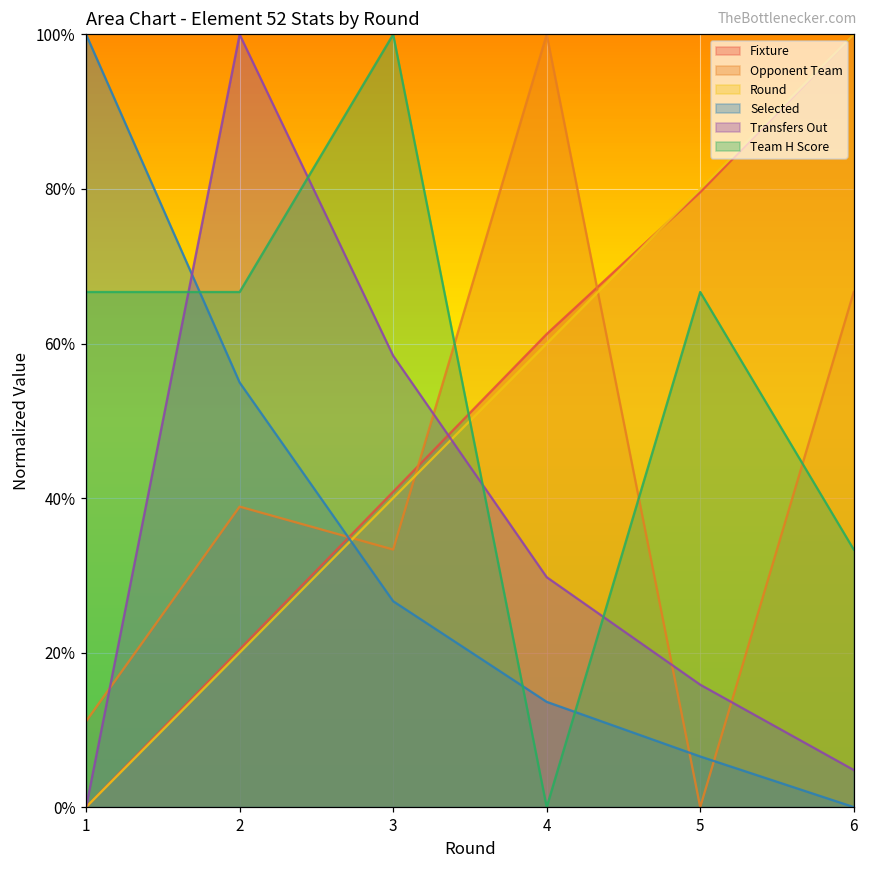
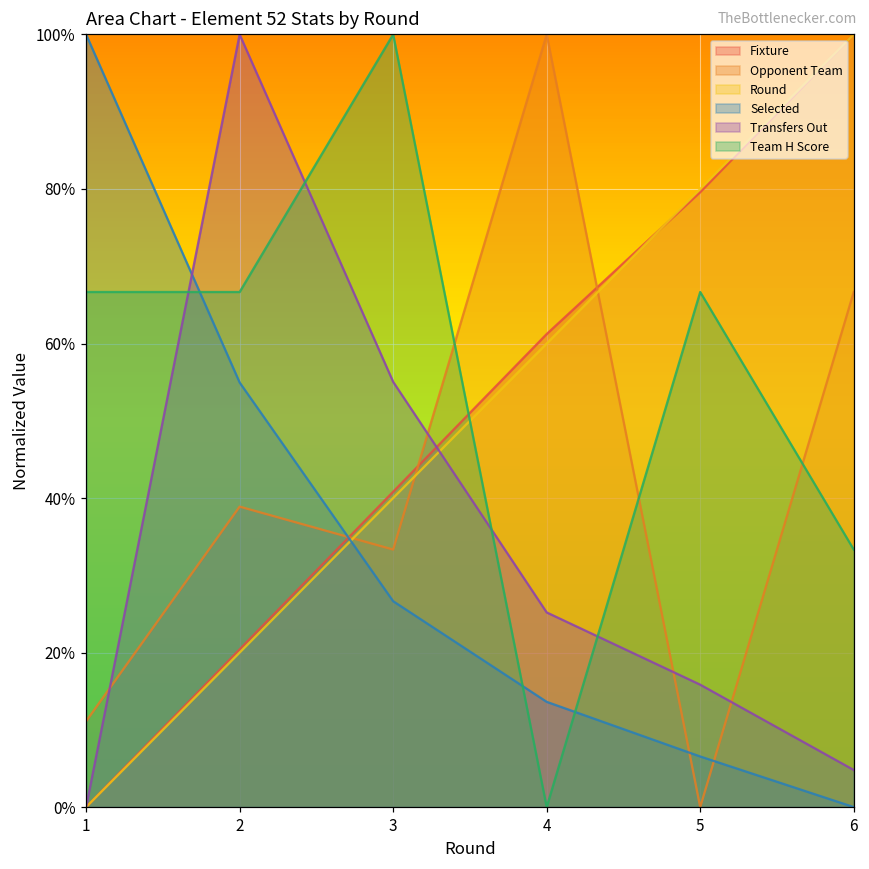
  {
    "Transfers Out": {
      "2": "100%",
-     "3": "58%",
-     "4": "30%",
+     "3": "55%",
+     "4": "25%",
      "5": "16%",
      "6": "5%"
    }
  }
